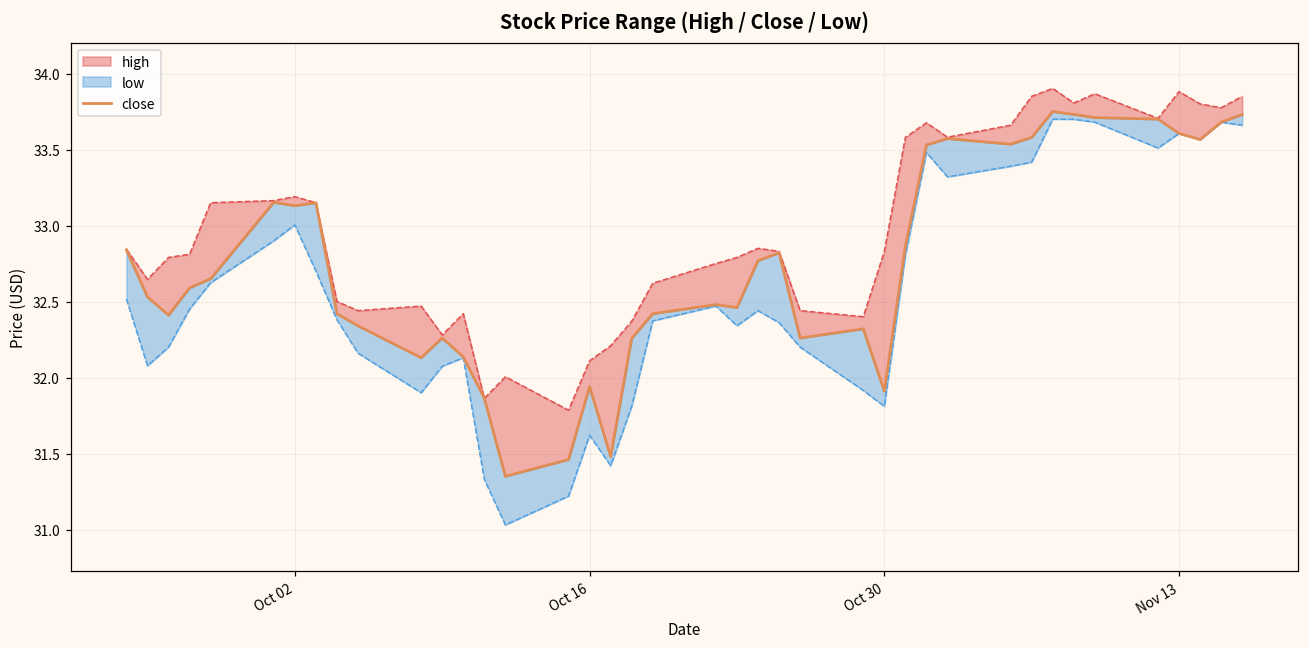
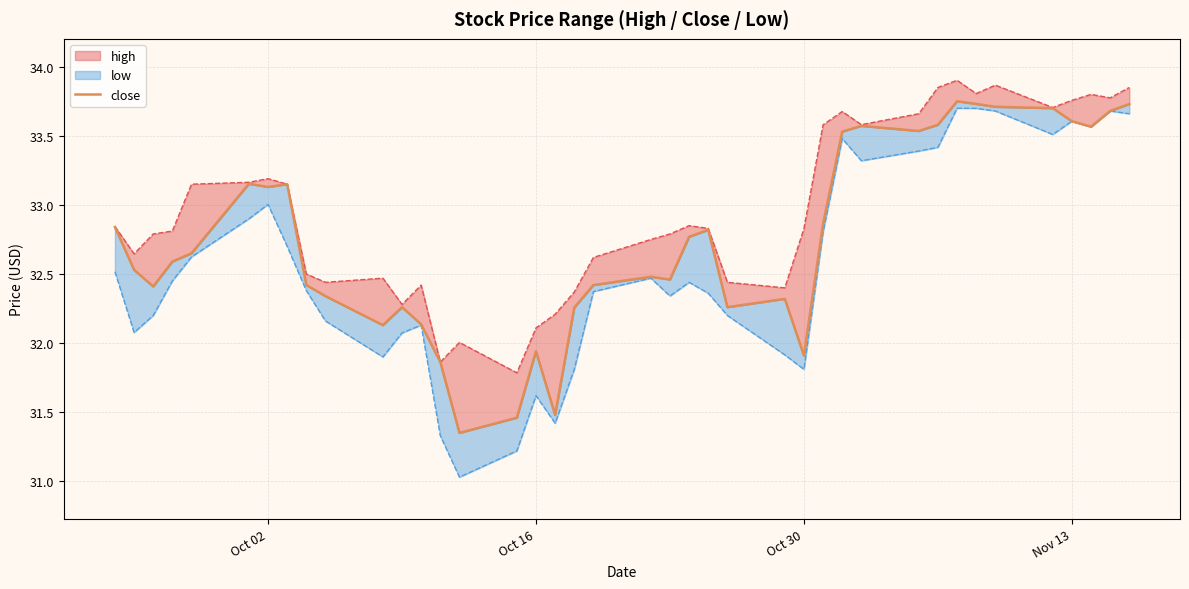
  {
    "high": {
      "Oct 02": 33.19,
      "Oct 16": 32.11,
      "Oct 30": 32.83,
-     "Nov 13": 33.88
+     "Nov 13": 33.76
    }
  }
